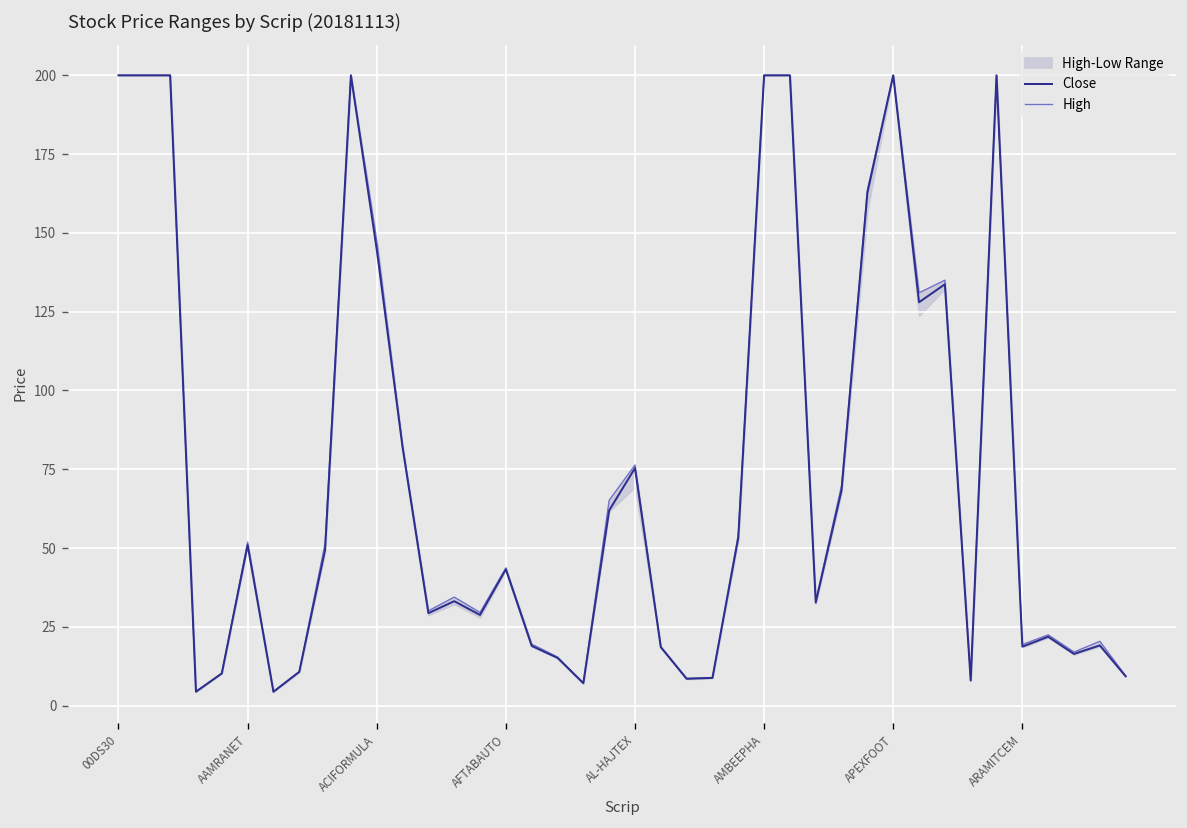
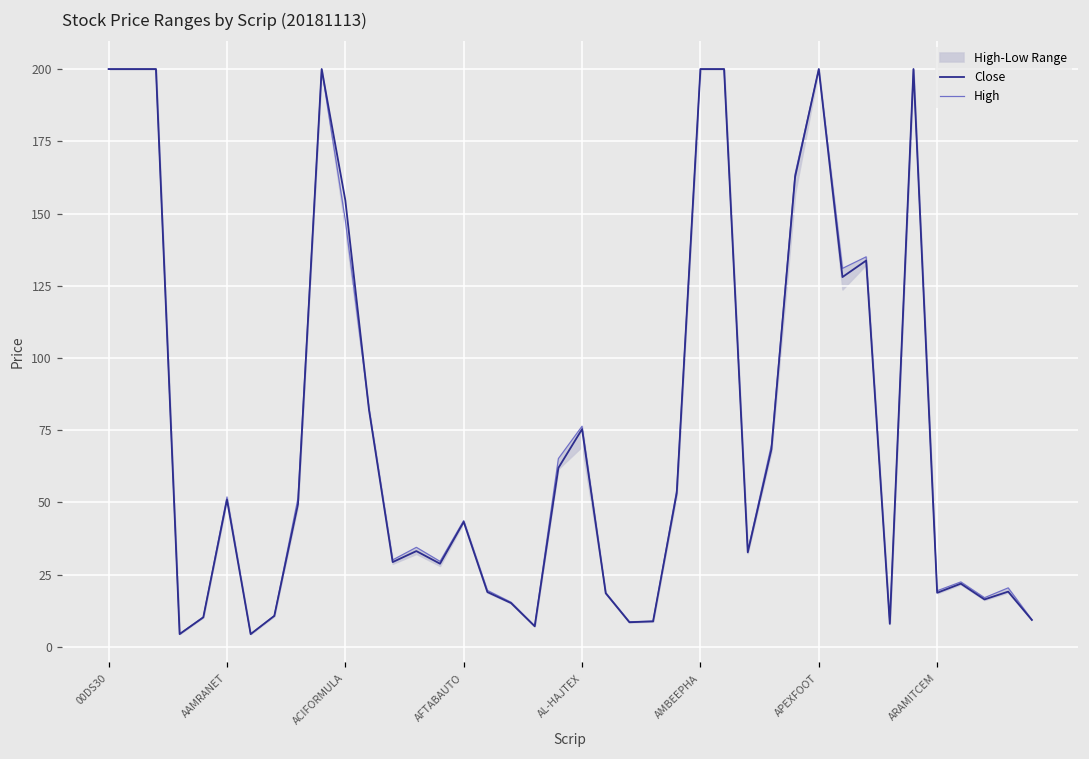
  {
    "Close": {
-     "ACIFORMULA": 145,
+     "ACIFORMULA": 155,
      "AL-HAJTEX": 75
    },
    "High-Low Range": {
      "ACIFORMULA": 148,
      "AL-HAJTEX": 76
    }
  }
